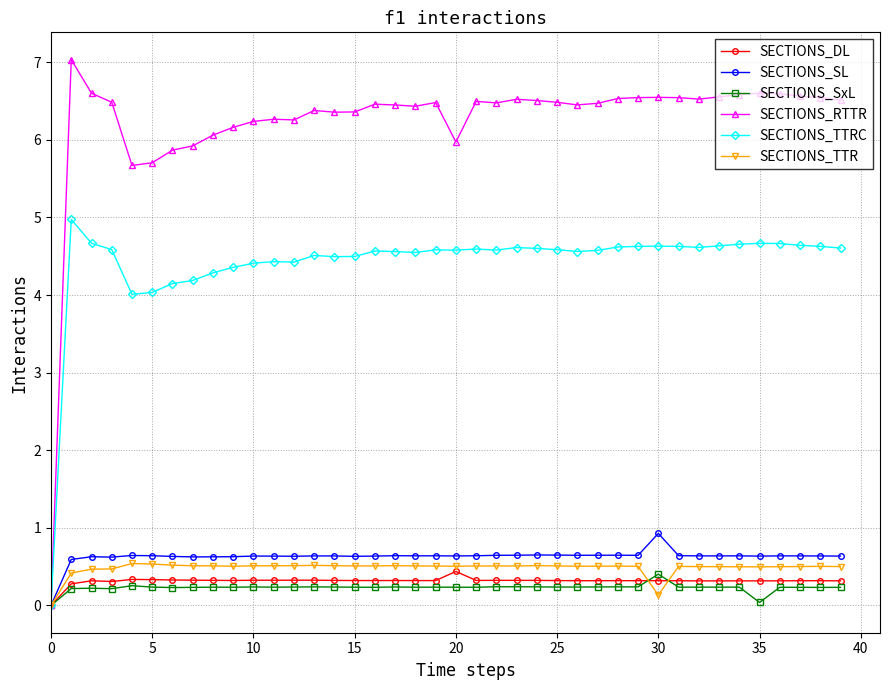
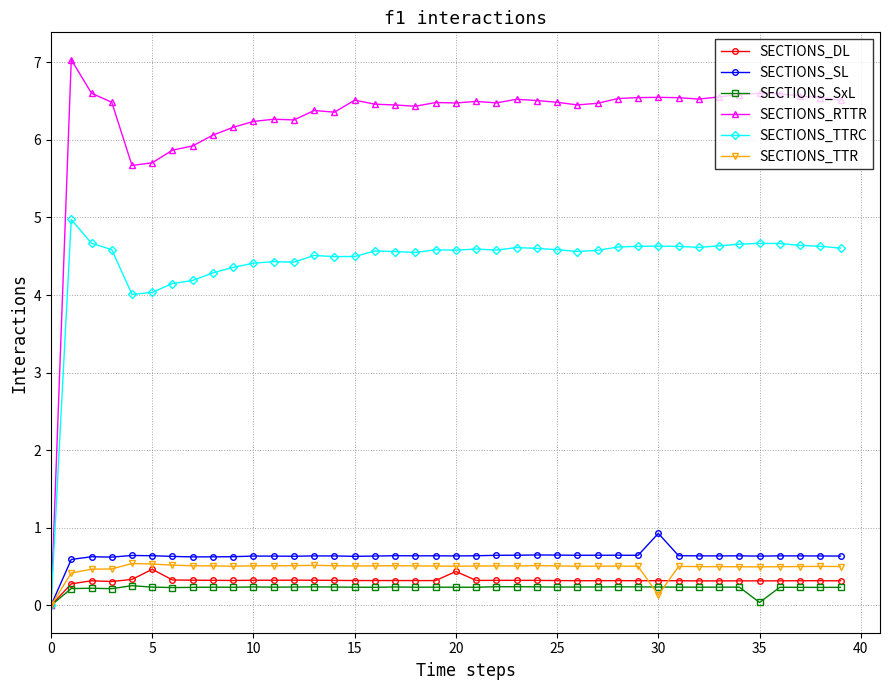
  {
    "SECTIONS_DL": {
-     "5": 0.3,
+     "5": 0.5,
      "10": 0.3,
      "15": 0.3,
      "20": 0.4,
      "25": 0.3,
      "30": 0.3,
      "35": 0.3
    },
    "SECTIONS_SL": {
      "5": 0.6,
      "10": 0.6,
      "15": 0.6,
      "20": 0.6,
      "25": 0.6,
      "30": 0.9,
      "35": 0.6
    },
    "SECTIONS_SxL": {
      "5": 0.2,
      "10": 0.2,
      "15": 0.2,
      "20": 0.2,
      "25": 0.2,
-     "30": 0.4,
+     "30": 0.2,
      "35": 0.0
    },
    "SECTIONS_RTTR": {
      "5": 5.7,
      "10": 6.2,
-     "15": 6.4,
-     "20": 6.0,
+     "15": 6.5,
+     "20": 6.5,
      "25": 6.5,
      "30": 6.5
    },
    "SECTIONS_TTRC": {
      "5": 4.0,
      "10": 4.4,
      "15": 4.5,
      "20": 4.6,
      "25": 4.6,
      "30": 4.6,
      "35": 4.7
    },
    "SECTIONS_TTR": {
      "5": 0.5,
      "10": 0.5,
      "15": 0.5,
      "20": 0.5,
      "25": 0.5,
      "30": 0.1,
      "35": 0.5
    }
  }
